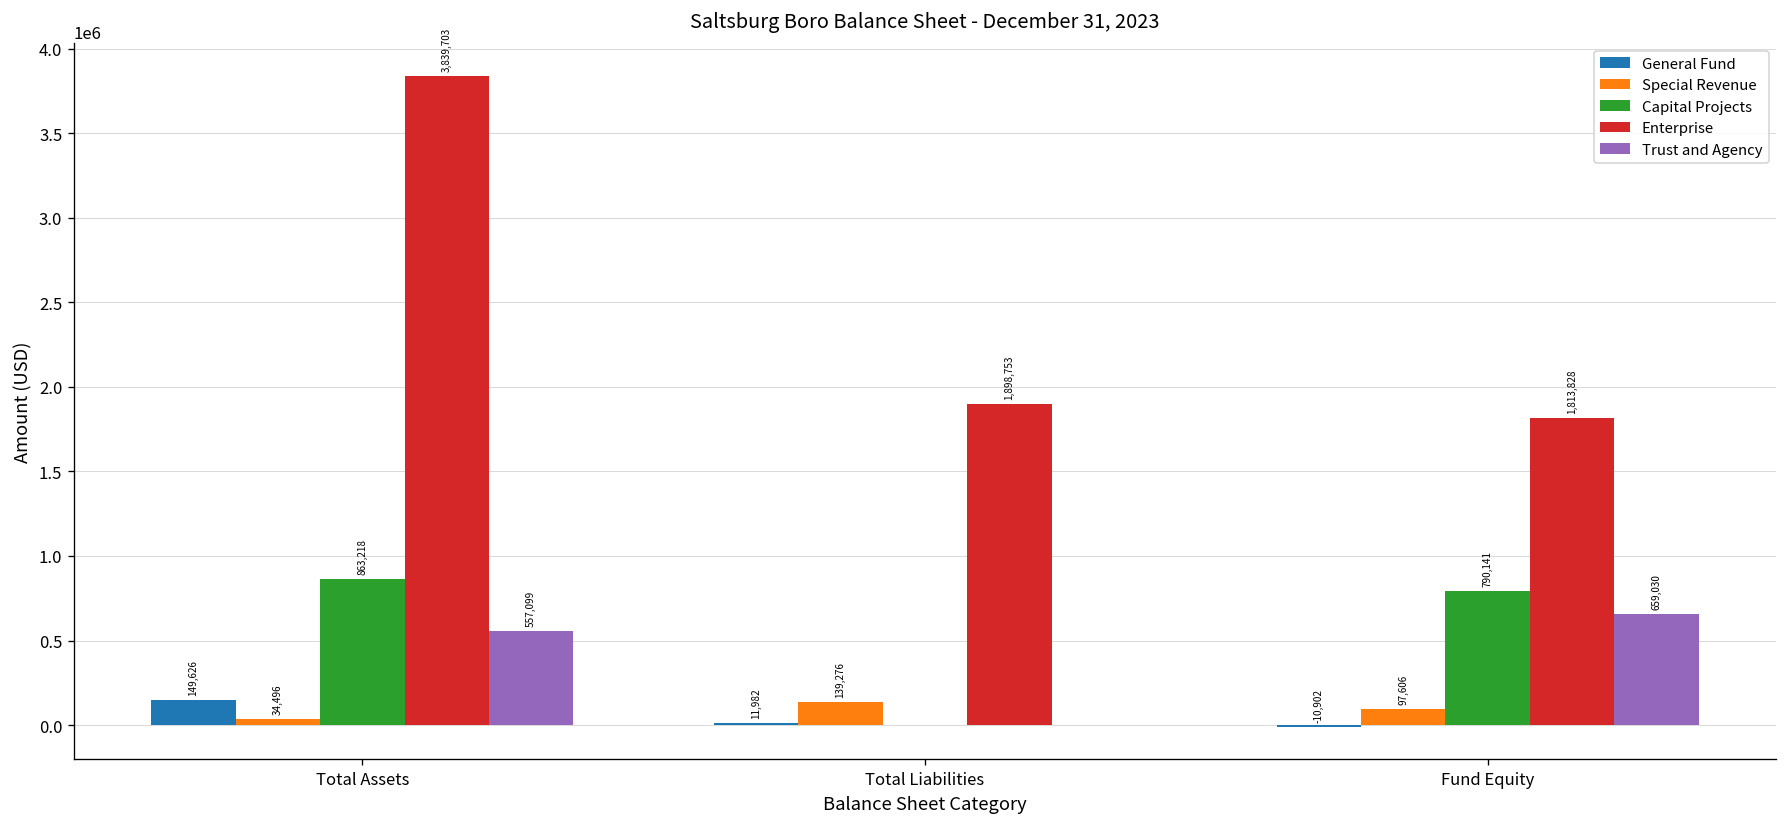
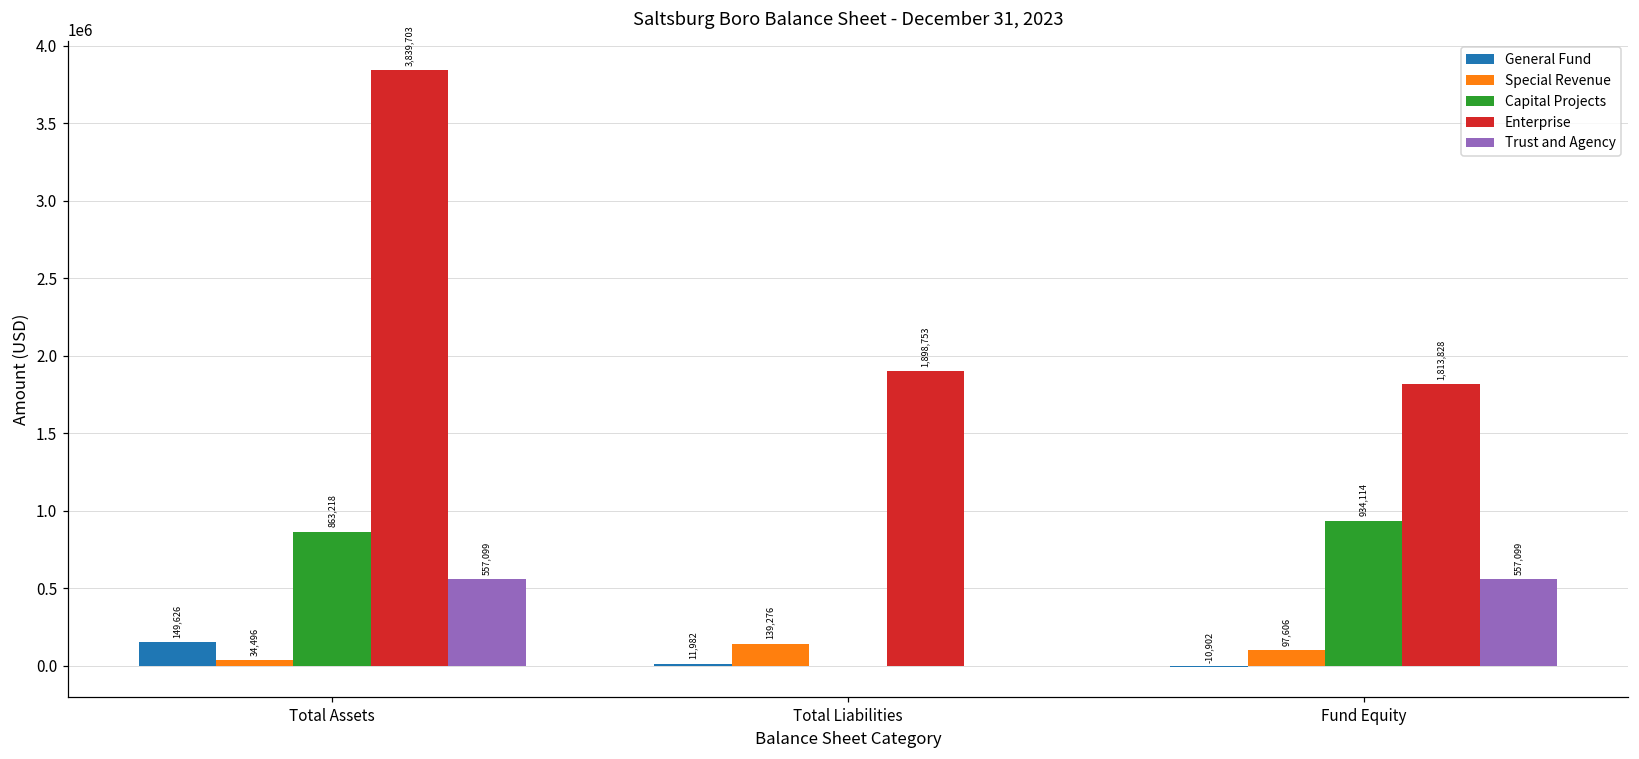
  {
    "General Fund": {
      "Total Assets": "149,626",
      "Total Liabilities": "11,982",
      "Fund Equity": "-10,902"
    },
    "Special Revenue": {
      "Total Assets": "34,496",
      "Total Liabilities": "139,276",
      "Fund Equity": "97,606"
    },
    "Capital Projects": {
      "Total Assets": "863,218",
-     "Fund Equity": "790,141"
+     "Fund Equity": "934,114"
    },
    "Enterprise": {
      "Total Assets": "3,839,703",
      "Total Liabilities": "1,898,753",
      "Fund Equity": "1,813,828"
    },
    "Trust and Agency": {
      "Total Assets": "557,099",
-     "Fund Equity": "659,030"
+     "Fund Equity": "557,099"
    }
  }
